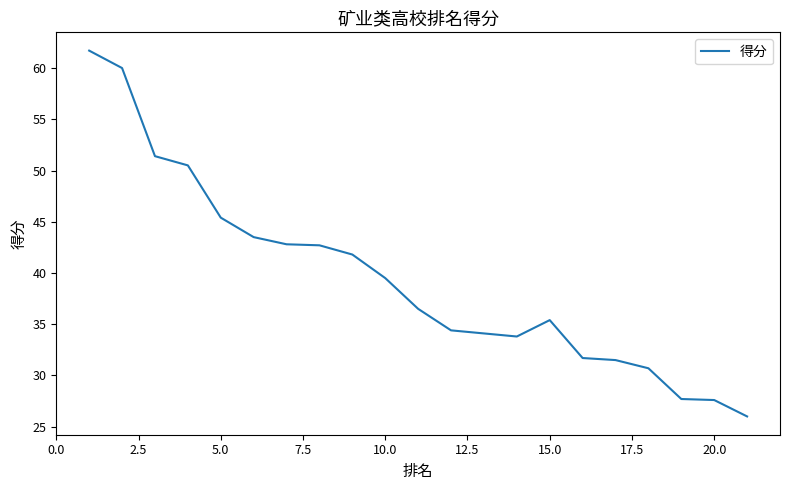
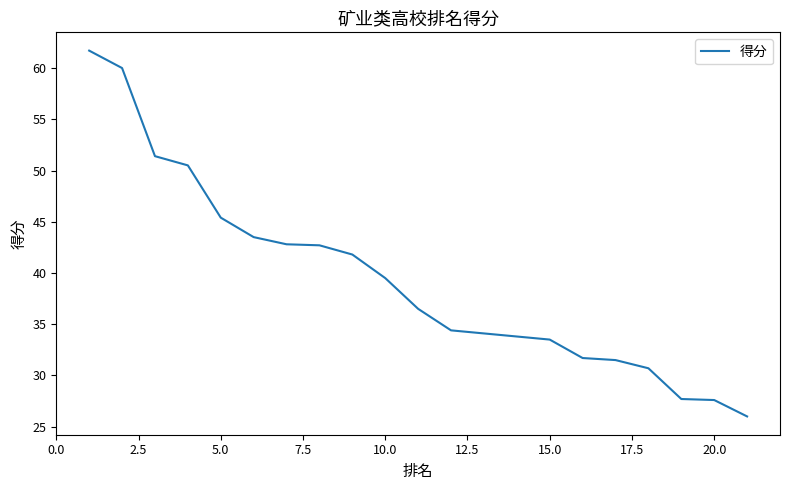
  {
    "5.0": 45.4,
    "10.0": 39.5,
-   "15.0": 35.4,
+   "15.0": 33.5,
    "20.0": 27.6
  }
